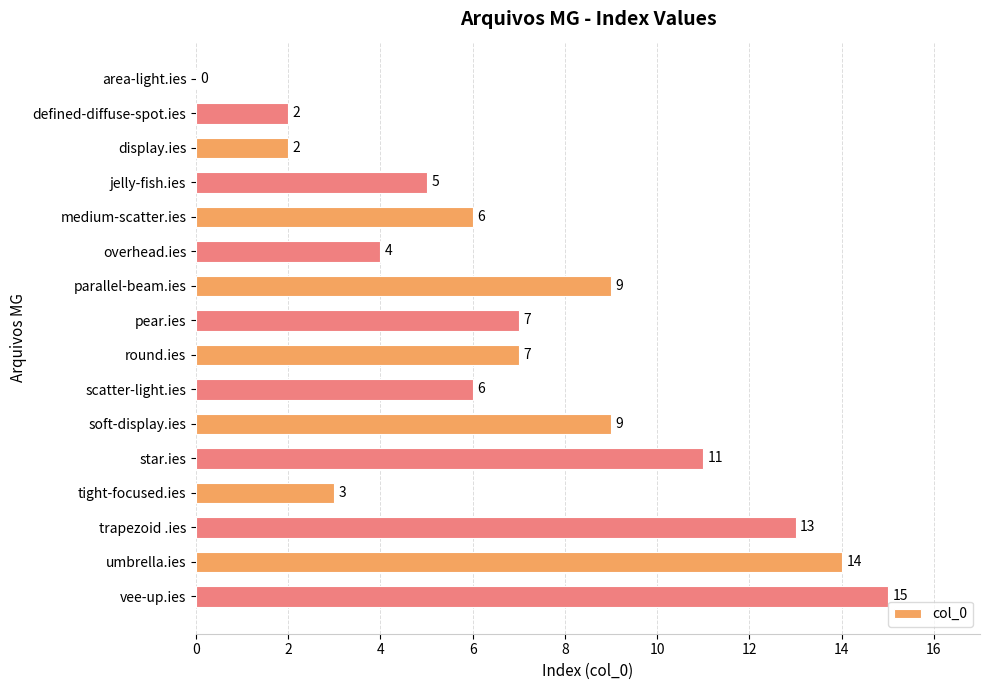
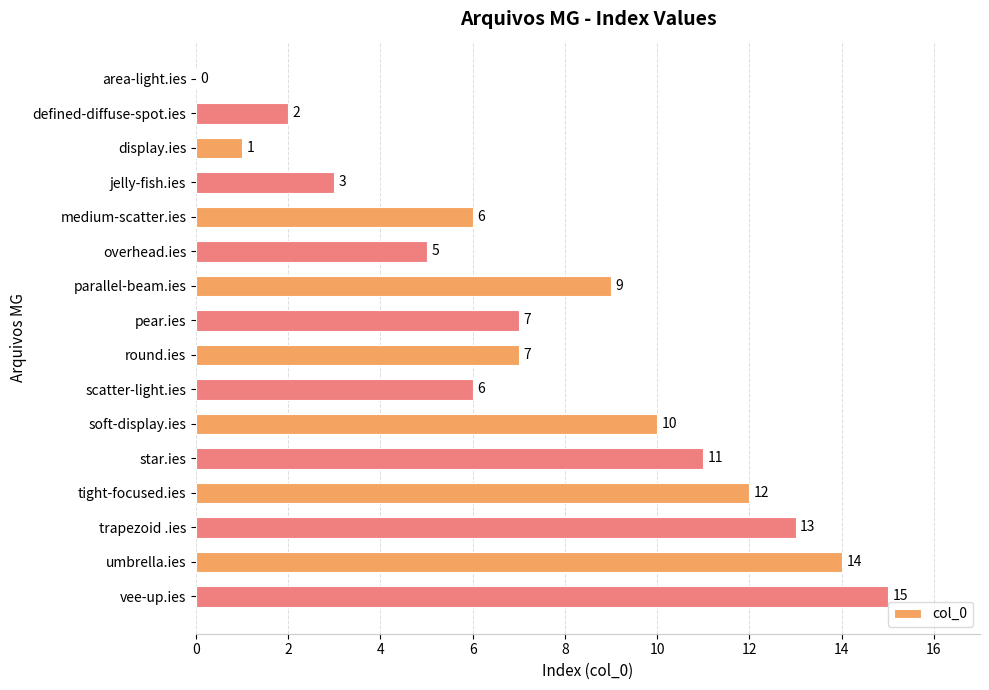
  {
    "area-light.ies": 0,
    "defined-diffuse-spot.ies": 2,
-   "display.ies": 2,
-   "jelly-fish.ies": 5,
+   "display.ies": 1,
+   "jelly-fish.ies": 3,
    "medium-scatter.ies": 6,
-   "overhead.ies": 4,
+   "overhead.ies": 5,
    "parallel-beam.ies": 9,
    "pear.ies": 7,
    "round.ies": 7,
    "scatter-light.ies": 6,
-   "soft-display.ies": 9,
+   "soft-display.ies": 10,
    "star.ies": 11,
-   "tight-focused.ies": 3,
+   "tight-focused.ies": 12,
    "trapezoid .ies": 13,
    "umbrella.ies": 14
  }
